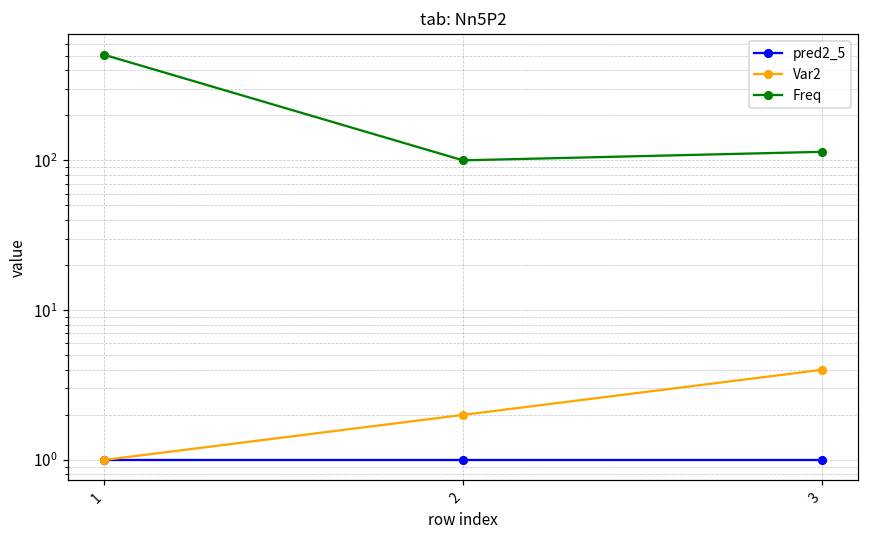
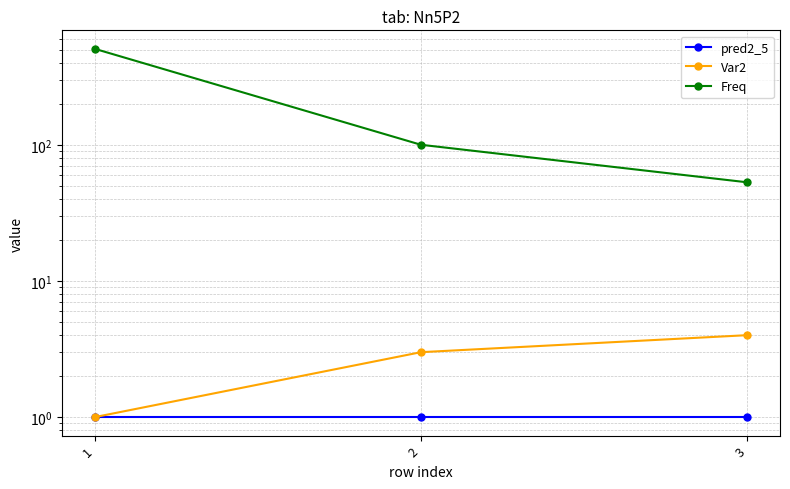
  {
    "pred2_5": {
      "2": 1,
      "3": 1
    },
    "Var2": {
-     "2": 2,
+     "2": 3,
      "3": 4
    },
    "Freq": {
      "1": 510,
      "2": 100,
-     "3": 110
+     "3": 53
    }
  }
